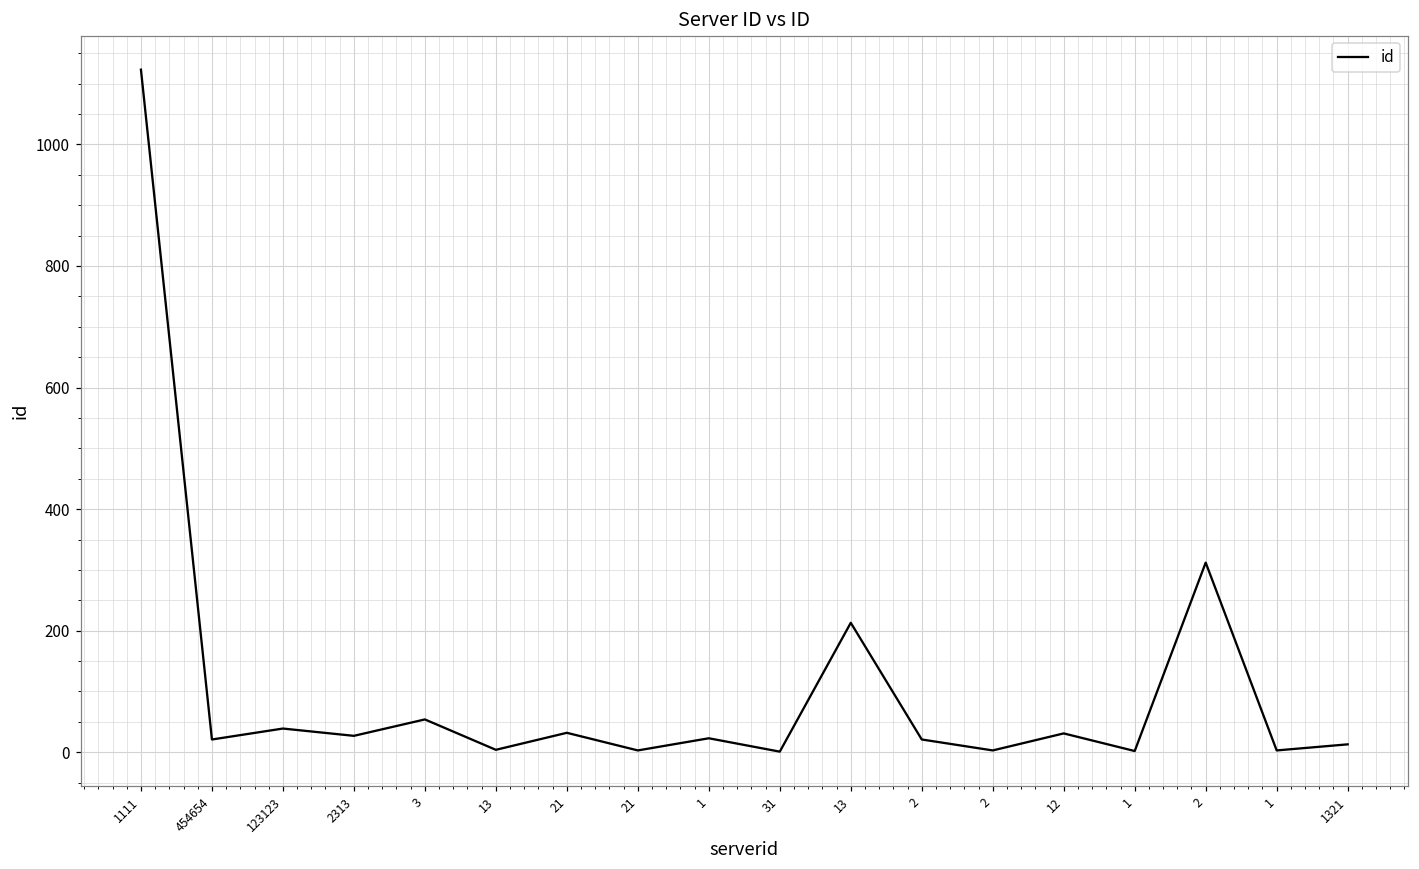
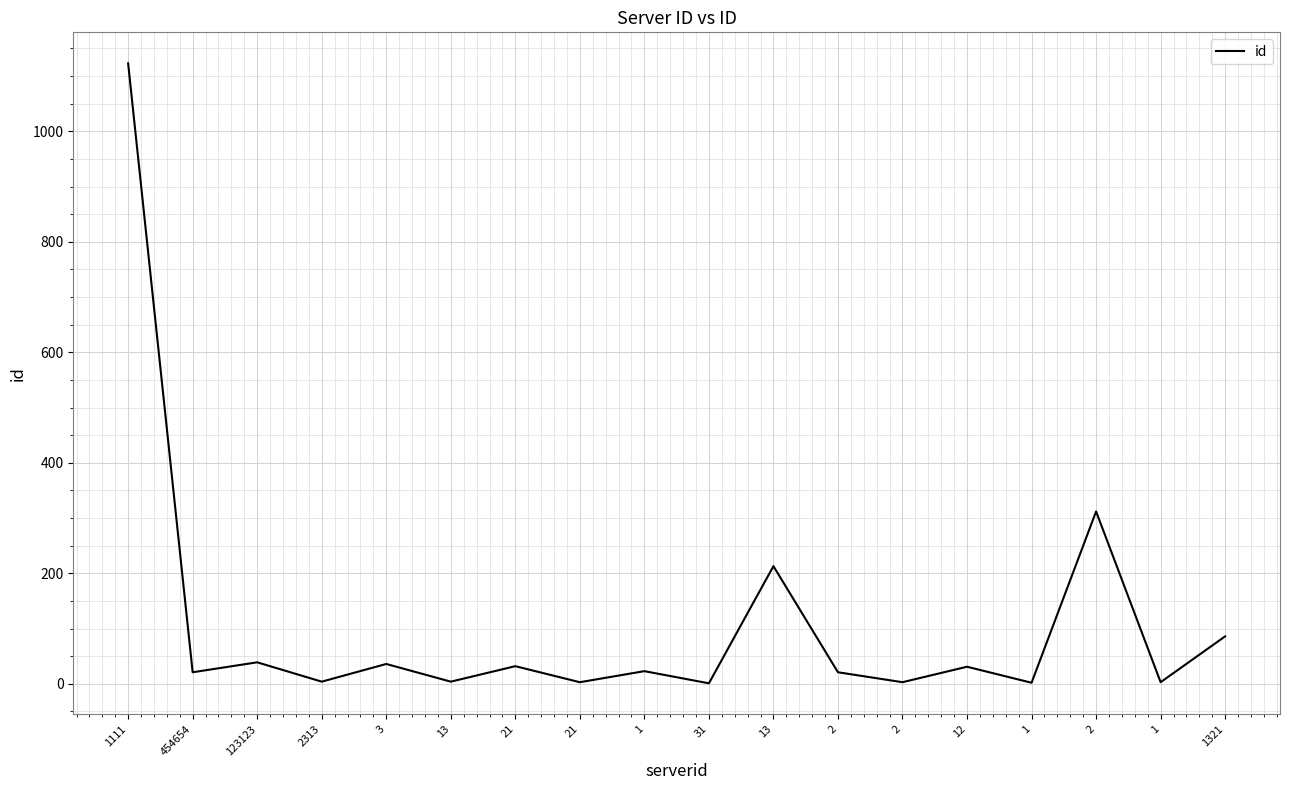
  {
    "1111": 1120,
    "454654": 20,
    "123123": 40,
-   "2313": 30,
-   "3": 50,
+   "2313": 0,
+   "3": 40,
    "31": 0,
    "12": 30,
-   "1321": 10
+   "1321": 90
  }
